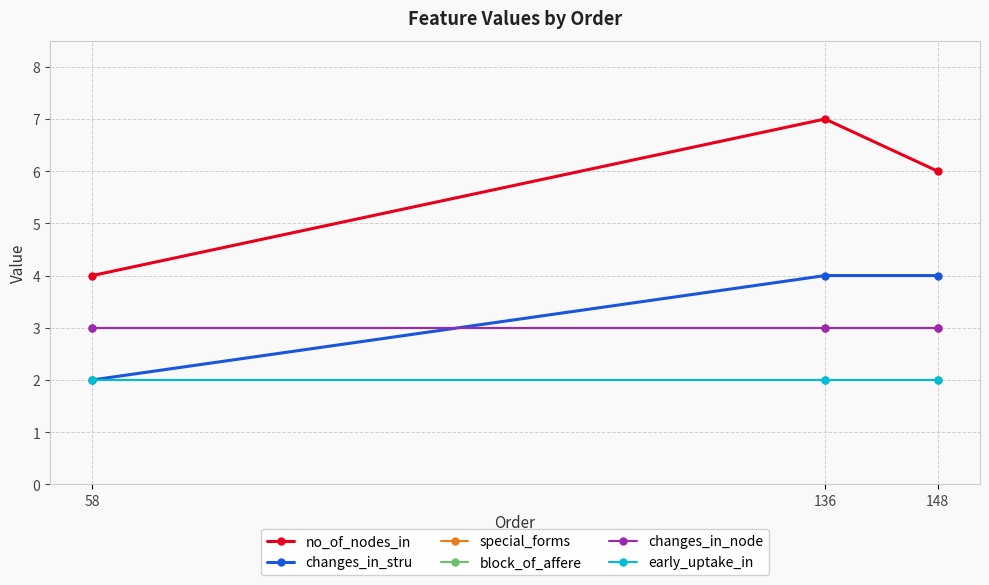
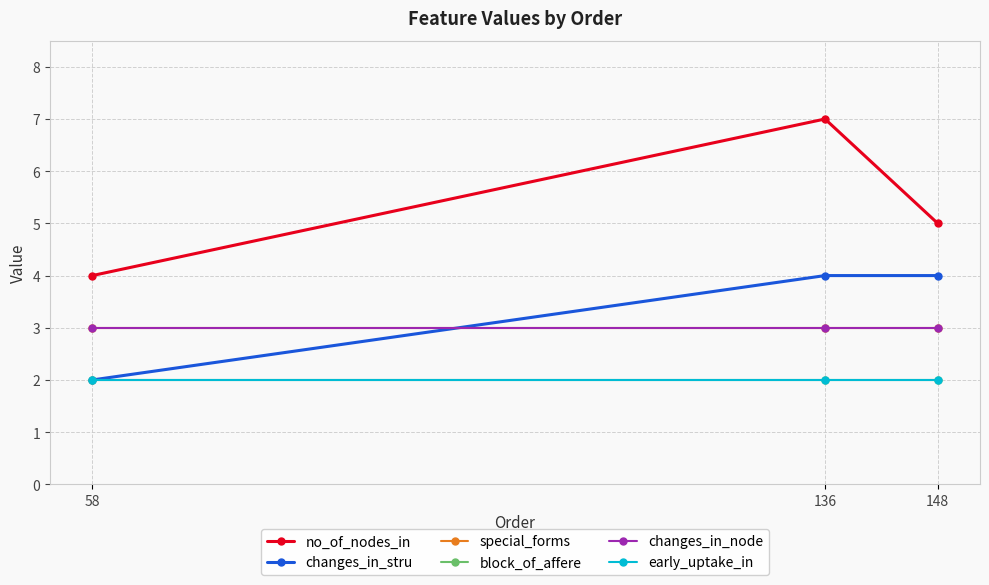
  {
    "no_of_nodes_in": {
      "58": 4,
      "136": 7,
-     "148": 6
+     "148": 5
    },
    "changes_in_stru": {
      "136": 4,
      "148": 4
    },
    "changes_in_node": {
      "58": 3,
      "136": 3,
      "148": 3
    },
    "early_uptake_in": {
      "136": 2,
      "148": 2
    }
  }
